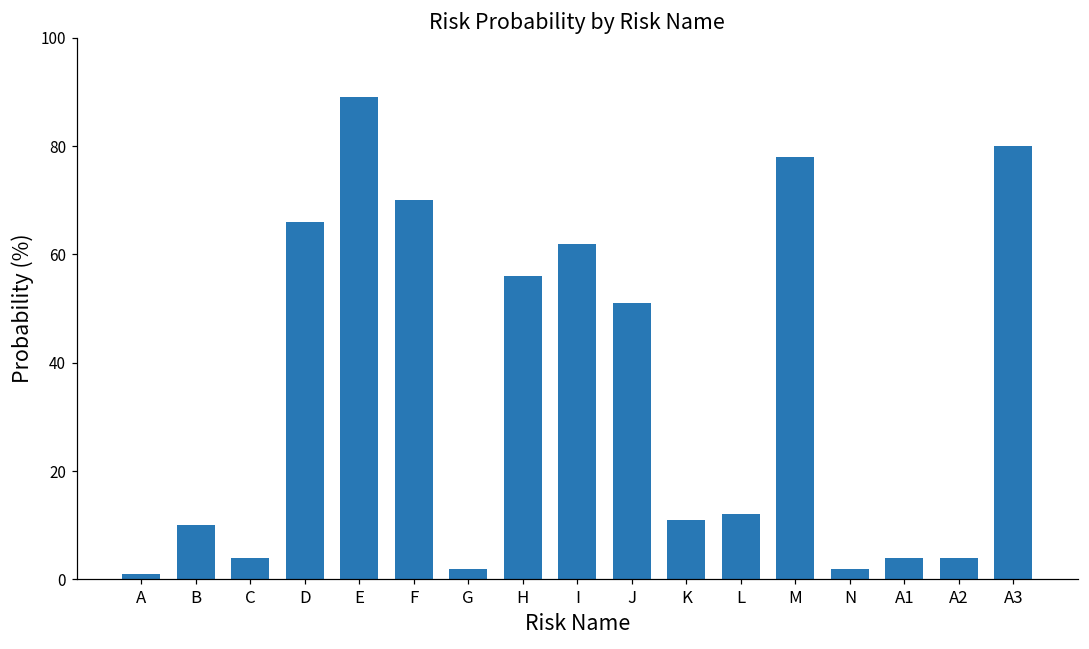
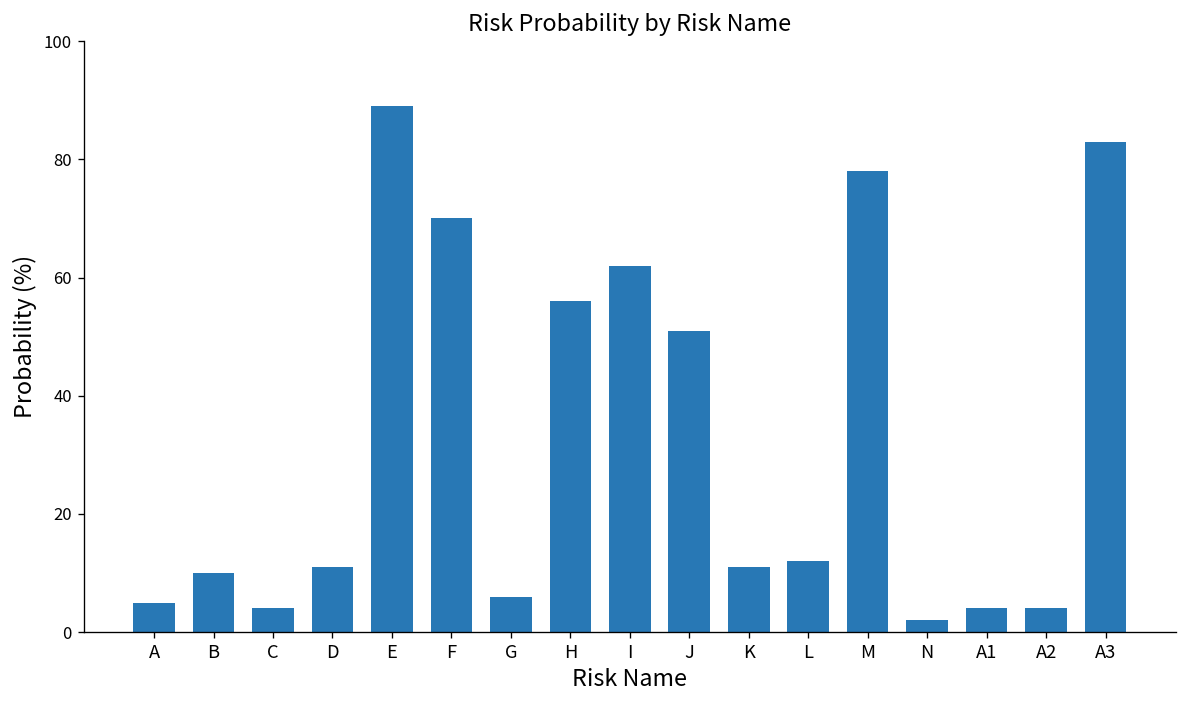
  {
-   "A": 1,
+   "A": 5,
    "B": 10,
    "C": 4,
-   "D": 66,
+   "D": 11,
    "E": 89,
    "F": 70,
-   "G": 2,
+   "G": 6,
    "H": 56,
    "I": 62,
    "J": 51,
    "K": 11,
    "L": 12,
    "M": 78,
    "N": 2,
    "A1": 4,
    "A2": 4,
-   "A3": 80
+   "A3": 83
  }
